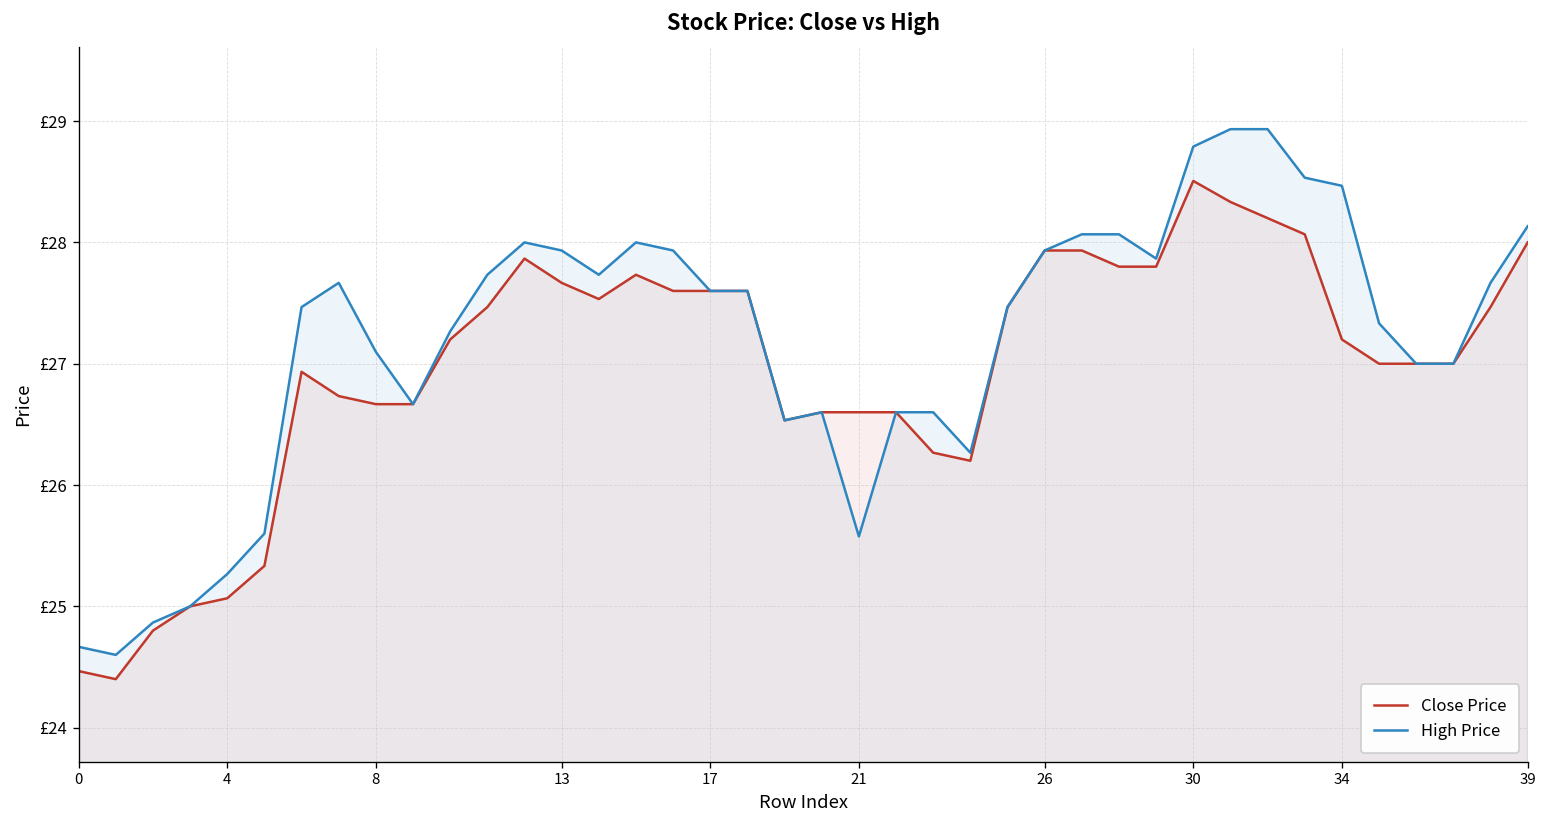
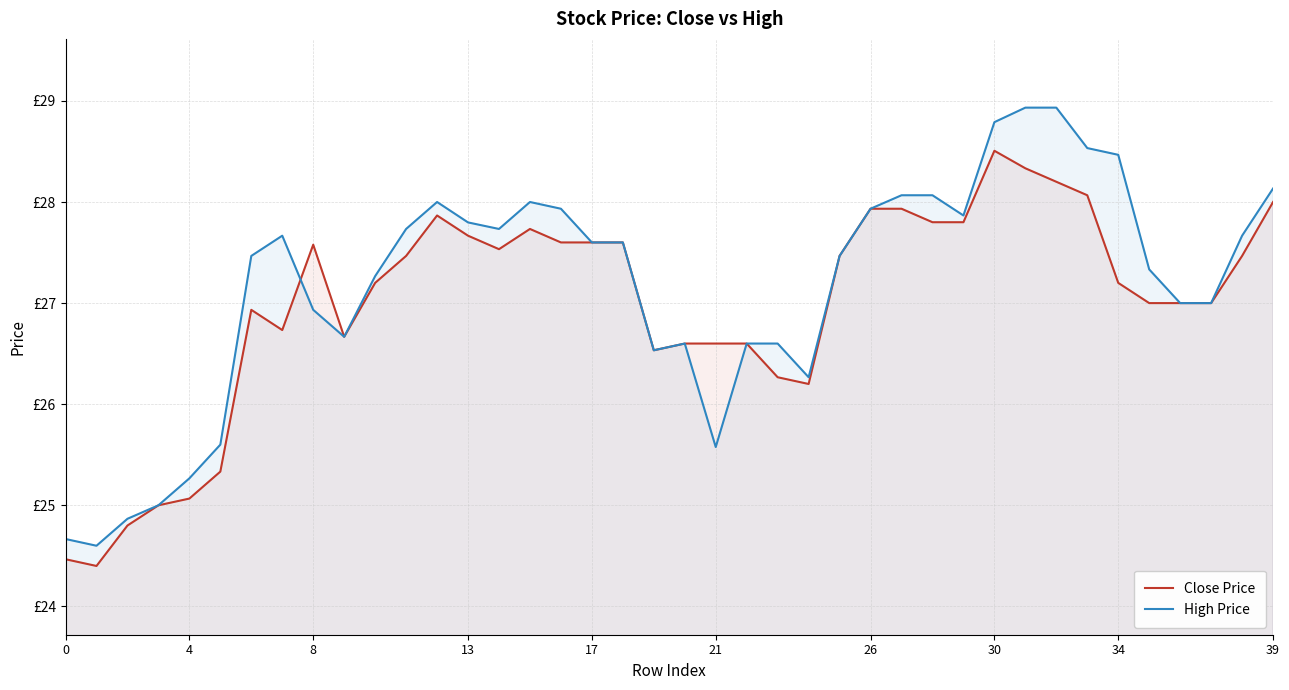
  {
    "Close Price": {
      "0": "£24.47",
      "4": "£25.07",
-     "8": "£26.67",
+     "8": "£27.58",
      "13": "£27.67",
      "21": "£26.60",
      "30": "£28.51",
      "34": "£27.20",
      "39": "£28.00"
    },
    "High Price": {
      "0": "£24.67",
      "4": "£25.27",
-     "8": "£27.10",
-     "13": "£27.93",
+     "8": "£26.93",
+     "13": "£27.80",
      "21": "£25.58",
      "30": "£28.79",
      "34": "£28.47",
      "39": "£28.13"
    }
  }
